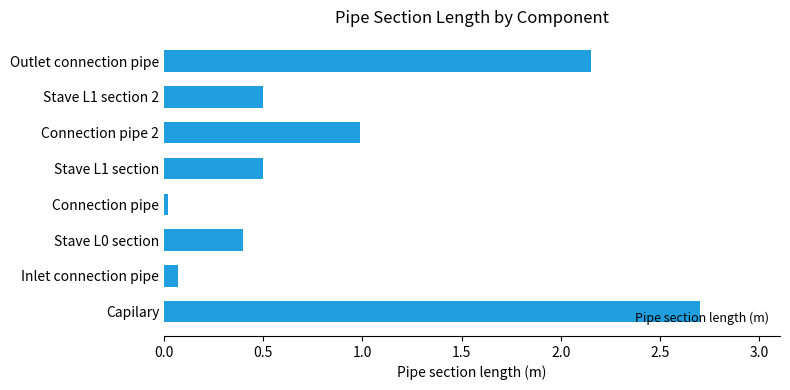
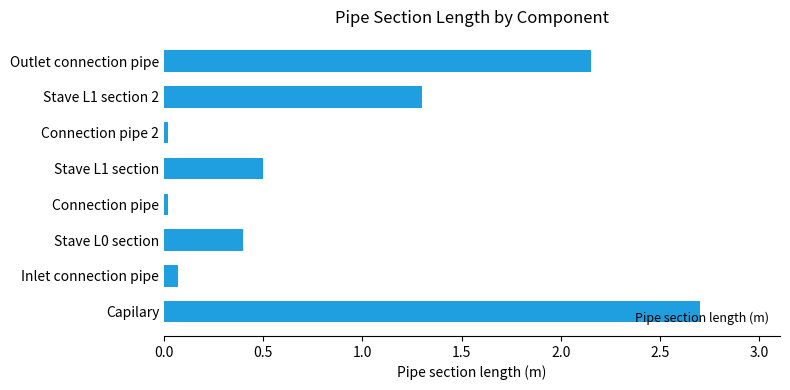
  {
    "Outlet connection pipe": 2.15,
-   "Stave L1 section 2": 0.5,
-   "Connection pipe 2": 0.99,
+   "Stave L1 section 2": 1.3,
+   "Connection pipe 2": 0.02,
    "Stave L1 section": 0.50,
    "Connection pipe": 0.02,
    "Stave L0 section": 0.40,
    "Inlet connection pipe": 0.07,
    "Capilary": 2.70
  }
